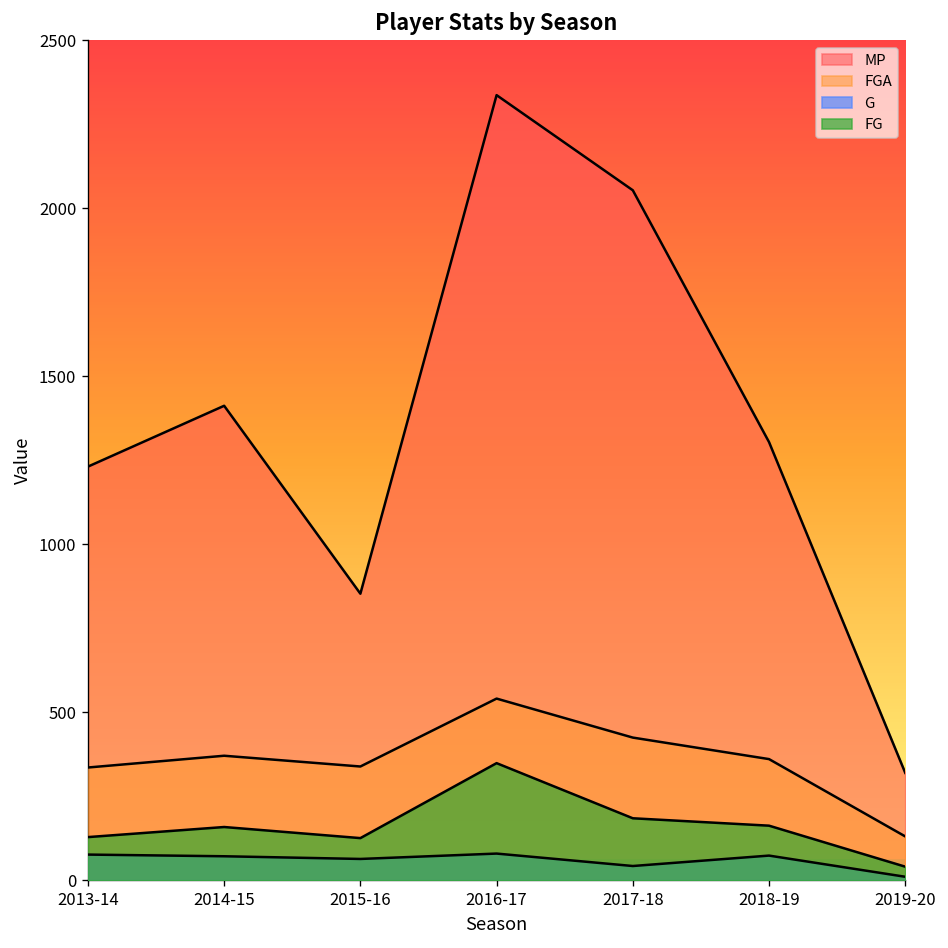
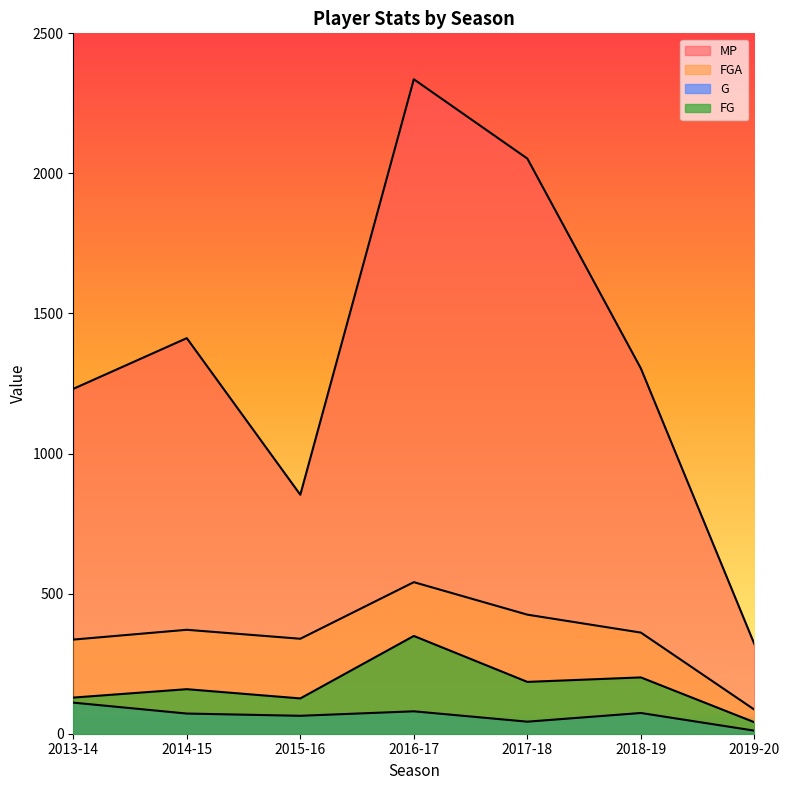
  {
    "MP": {
      "2013-14": 1230,
      "2014-15": 1410,
      "2015-16": 850,
      "2016-17": 2340,
      "2017-18": 2050,
      "2018-19": 1300,
      "2019-20": 320
    },
    "FGA": {
      "2013-14": 340,
      "2014-15": 370,
      "2015-16": 340,
      "2016-17": 540,
      "2017-18": 430,
      "2018-19": 360,
-     "2019-20": 130
+     "2019-20": 90
    },
    "G": {
-     "2013-14": 80,
+     "2013-14": 110,
      "2014-15": 70,
      "2015-16": 60,
      "2016-17": 80,
      "2018-19": 70
    },
    "FG": {
      "2013-14": 130,
      "2014-15": 160,
      "2015-16": 130,
      "2016-17": 350,
      "2017-18": 190,
-     "2018-19": 160
+     "2018-19": 200
    }
  }
